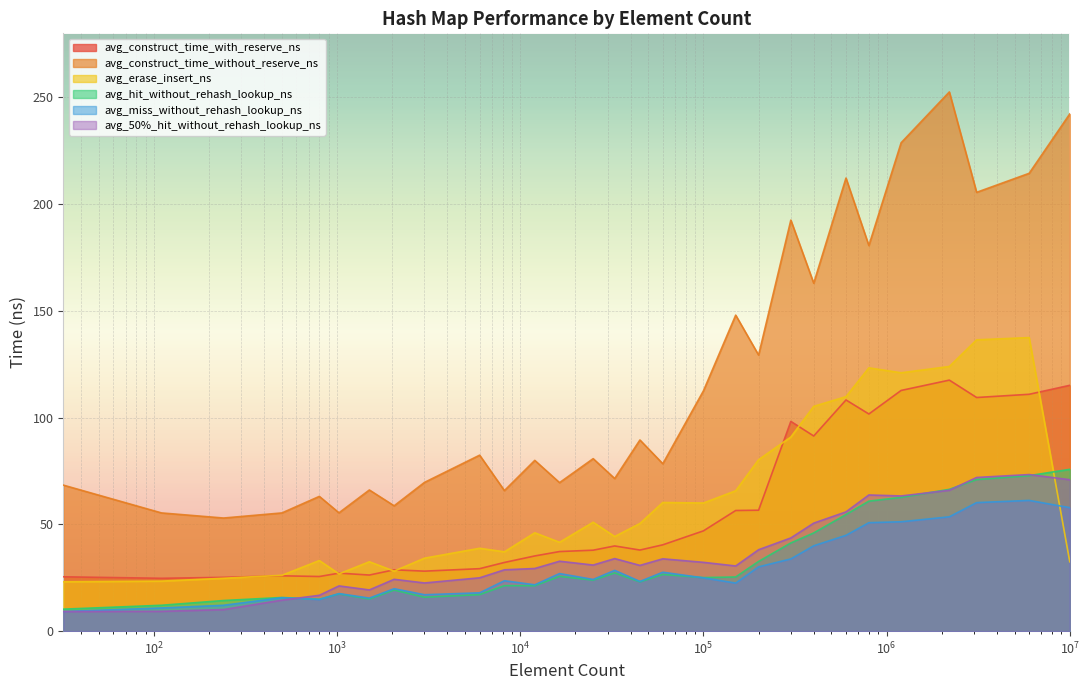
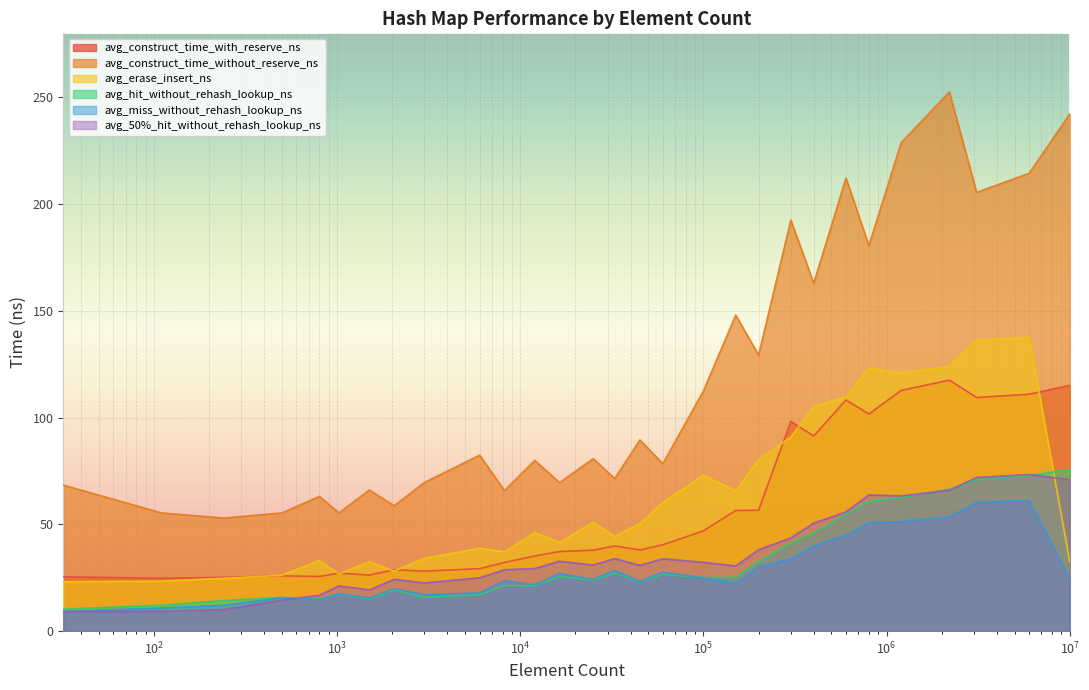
  {
    "avg_erase_insert_ns": {
-     "10^5": 60,
+     "10^5": 73,
      "10^7": 32
    },
    "avg_hit_without_rehash_lookup_ns": {
      "10^7": 76
    },
    "avg_miss_without_rehash_lookup_ns": {
-     "10^7": 58
+     "10^7": 24
    },
    "avg_50%_hit_without_rehash_lookup_ns": {
      "10^5": 32,
      "10^7": 71
    }
  }
